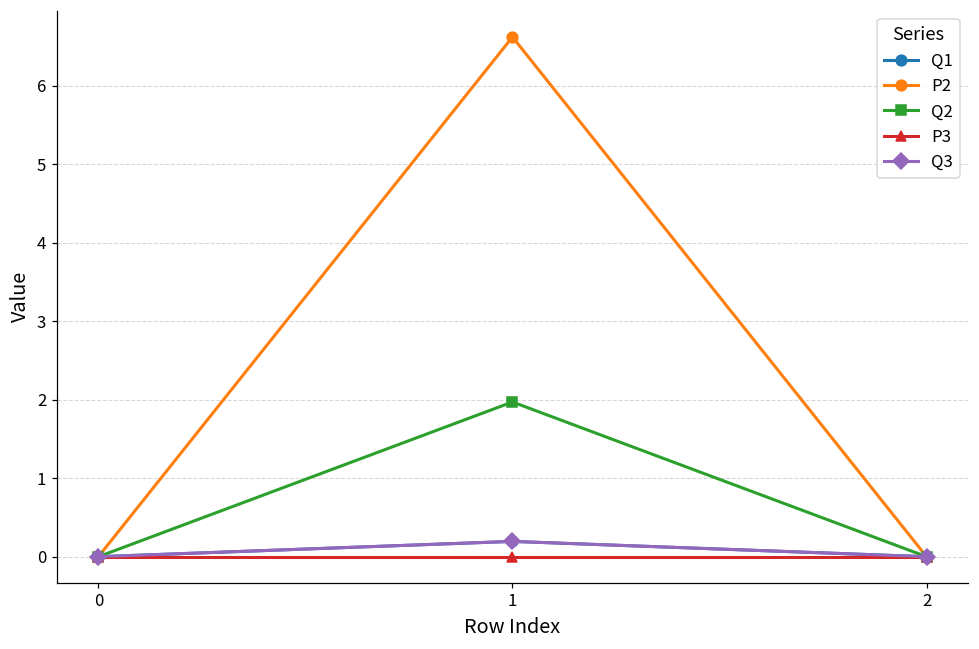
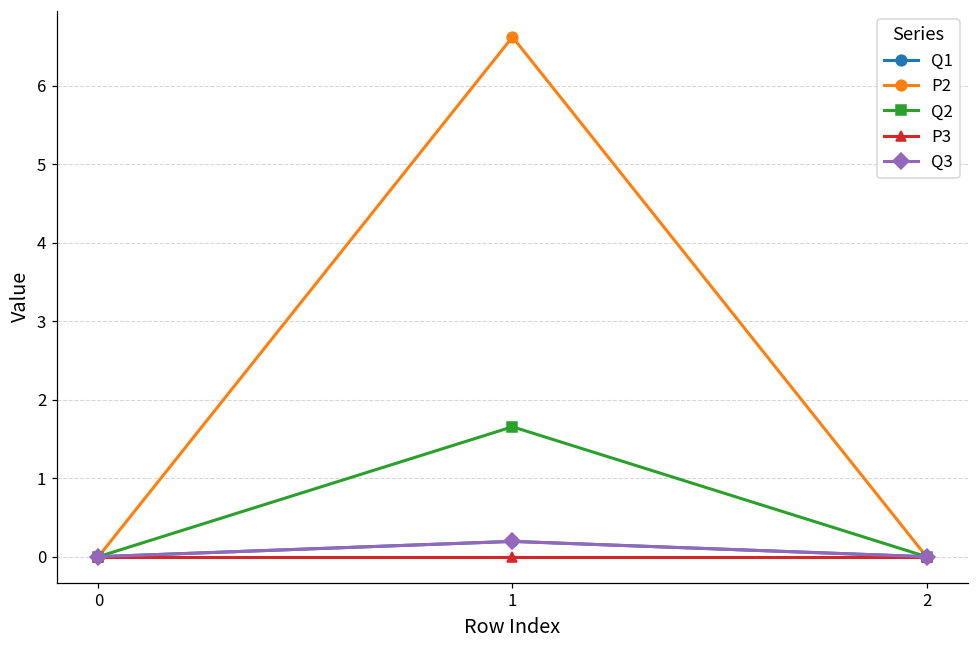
  {
    "Q3": {
      "1": 0.2
    },
    "P2": {
      "1": 6.6
    },
    "Q2": {
-     "1": 2.0
+     "1": 1.7
    },
    "P3": {
      "1": 0.0
    }
  }
